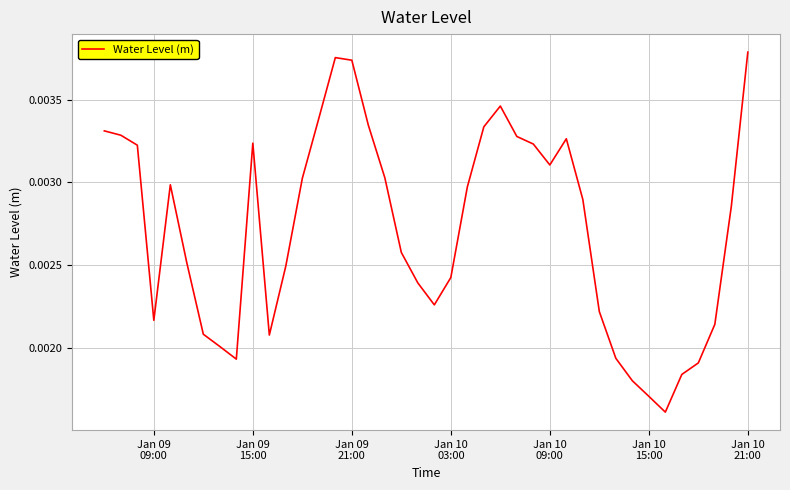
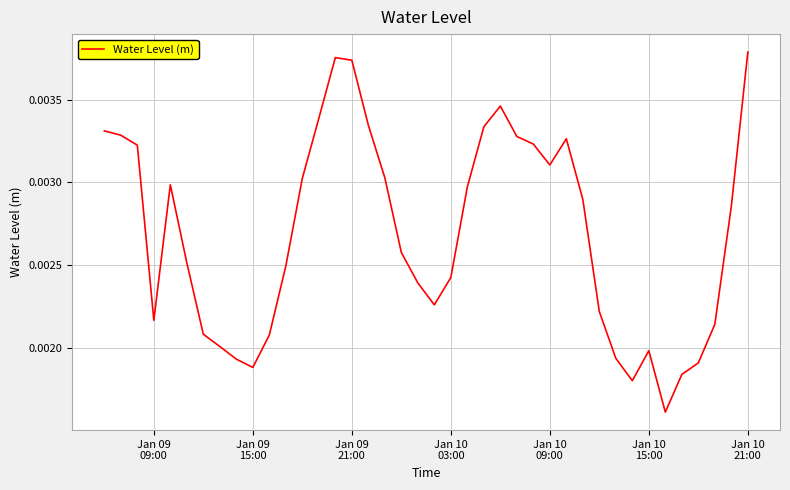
  {
    "Jan 09 09:00": 0.00217,
-   "Jan 09 15:00": 0.00324,
+   "Jan 09 15:00": 0.00188,
    "Jan 09 21:00": 0.00374,
    "Jan 10 03:00": 0.00242,
    "Jan 10 09:00": 0.00311,
-   "Jan 10 15:00": 0.00171,
+   "Jan 10 15:00": 0.00198,
    "Jan 10 21:00": 0.00379
  }
